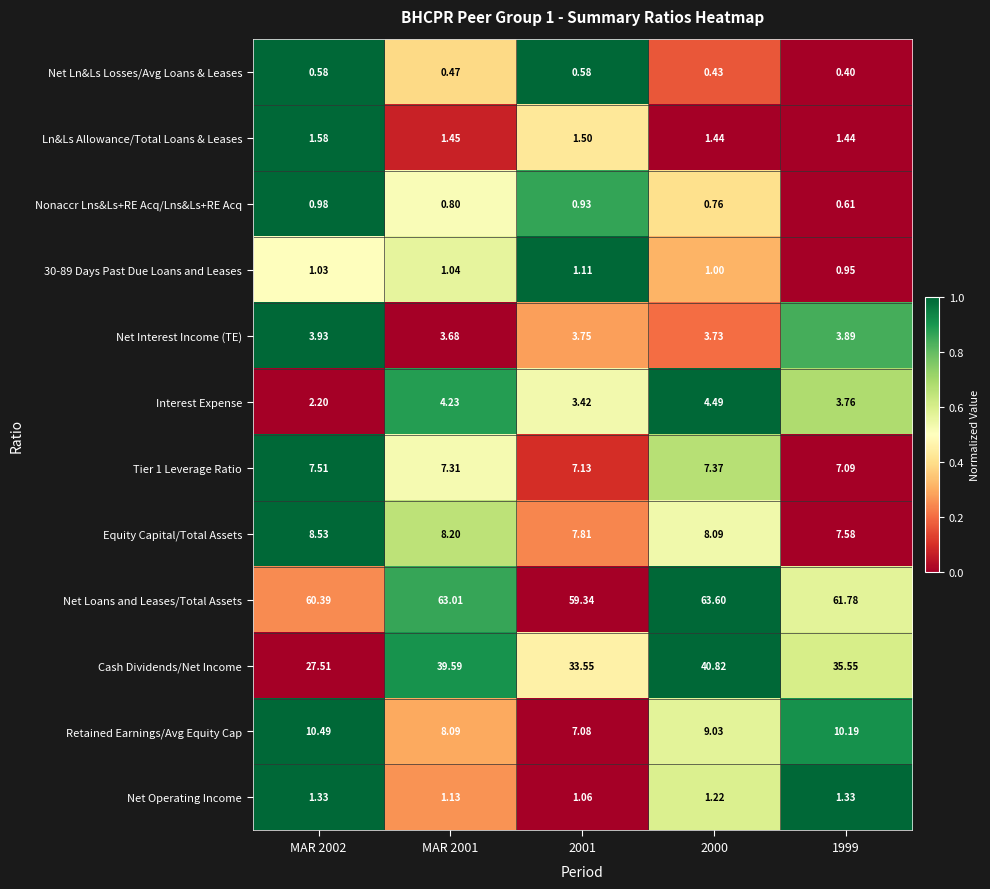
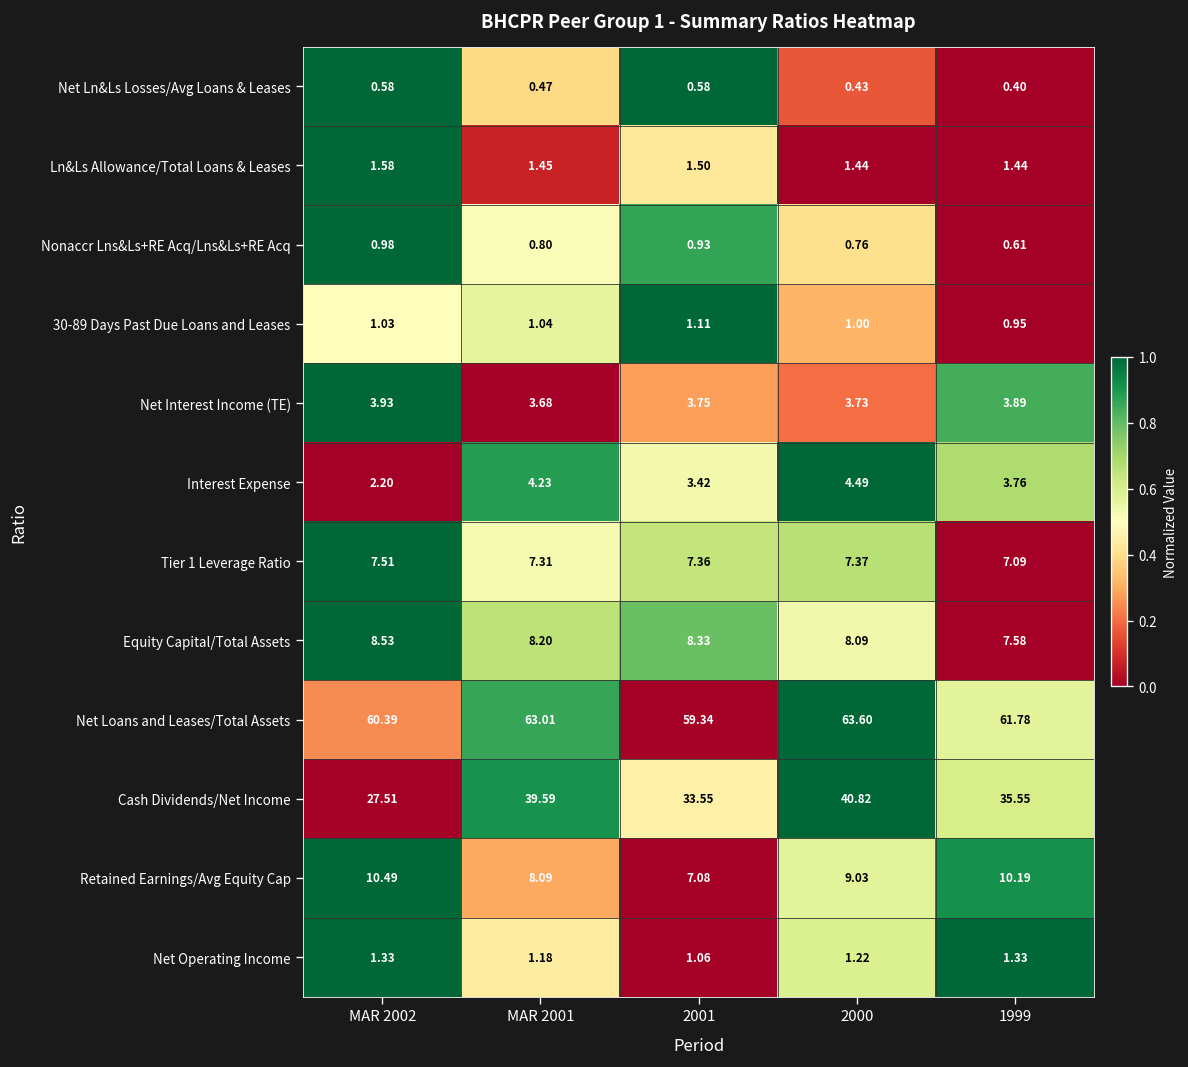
  {
    "Net Ln&Ls Losses/Avg Loans & Leases": {
      "MAR 2002": 0.58,
      "MAR 2001": 0.47,
      "2001": 0.58,
      "2000": 0.43,
      "1999": 0.40
    },
    "Ln&Ls Allowance/Total Loans & Leases": {
      "MAR 2002": 1.58,
      "MAR 2001": 1.45,
      "2001": 1.50,
      "2000": 1.44,
      "1999": 1.44
    },
    "Nonaccr Lns&Ls+RE Acq/Lns&Ls+RE Acq": {
      "MAR 2002": 0.98,
      "MAR 2001": 0.80,
      "2001": 0.93,
      "2000": 0.76,
      "1999": 0.61
    },
    "30-89 Days Past Due Loans and Leases": {
      "MAR 2002": 1.03,
      "MAR 2001": 1.04,
      "2001": 1.11,
      "2000": 1.00,
      "1999": 0.95
    },
    "Net Interest Income (TE)": {
      "MAR 2002": 3.93,
      "MAR 2001": 3.68,
      "2001": 3.75,
      "2000": 3.73,
      "1999": 3.89
    },
    "Interest Expense": {
      "MAR 2002": 2.20,
      "MAR 2001": 4.23,
      "2001": 3.42,
      "2000": 4.49,
      "1999": 3.76
    },
    "Tier 1 Leverage Ratio": {
      "MAR 2002": 7.51,
      "MAR 2001": 7.31,
-     "2001": 7.13,
+     "2001": 7.36,
      "2000": 7.37,
      "1999": 7.09
    },
    "Equity Capital/Total Assets": {
      "MAR 2002": 8.53,
      "MAR 2001": 8.20,
-     "2001": 7.81,
+     "2001": 8.33,
      "2000": 8.09,
      "1999": 7.58
    },
    "Net Loans and Leases/Total Assets": {
      "MAR 2002": 60.39,
      "MAR 2001": 63.01,
      "2001": 59.34,
      "2000": 63.60,
      "1999": 61.78
    },
    "Cash Dividends/Net Income": {
      "MAR 2002": 27.51,
      "MAR 2001": 39.59,
      "2001": 33.55,
      "2000": 40.82,
      "1999": 35.55
    },
    "Retained Earnings/Avg Equity Cap": {
      "MAR 2002": 10.49,
      "MAR 2001": 8.09,
      "2001": 7.08,
      "2000": 9.03,
      "1999": 10.19
    },
    "Net Operating Income": {
      "MAR 2002": 1.33,
-     "MAR 2001": 1.13,
+     "MAR 2001": 1.18,
      "2001": 1.06,
      "2000": 1.22,
      "1999": 1.33
    }
  }
